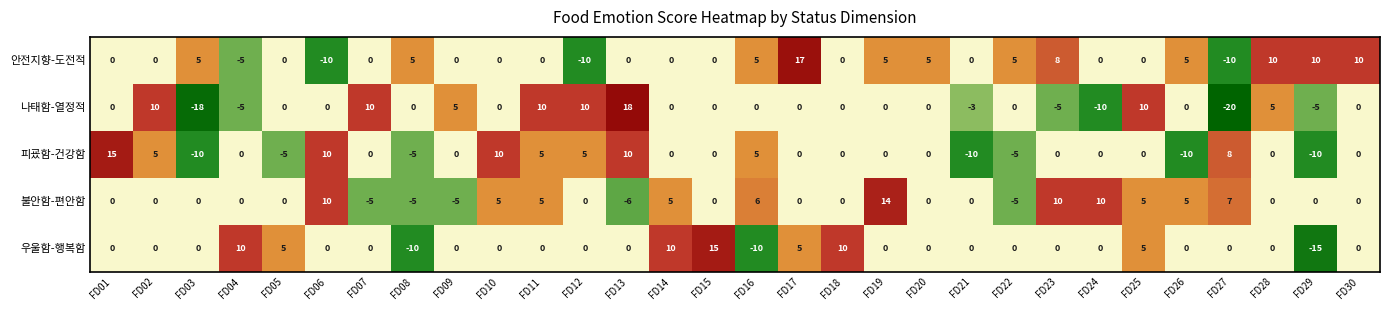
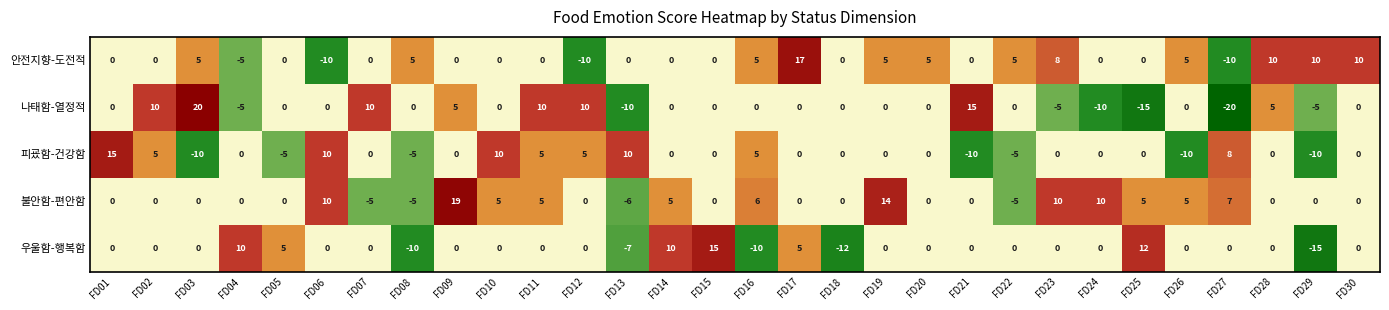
  {
    "안전지향-도전적": {
      "FD01": 0,
      "FD02": 0,
      "FD03": 5,
      "FD04": -5,
      "FD05": 0,
      "FD06": -10,
      "FD07": 0,
      "FD08": 5,
      "FD09": 0,
      "FD10": 0,
      "FD11": 0,
      "FD12": -10,
      "FD13": 0,
      "FD14": 0,
      "FD15": 0,
      "FD16": 5,
      "FD17": 17,
      "FD18": 0,
      "FD19": 5,
      "FD20": 5,
      "FD21": 0,
      "FD22": 5,
      "FD23": 8,
      "FD24": 0,
      "FD25": 0,
      "FD26": 5,
      "FD27": -10,
      "FD28": 10,
      "FD29": 10,
      "FD30": 10
    },
    "나태함-열정적": {
      "FD01": 0,
      "FD02": 10,
-     "FD03": -18,
+     "FD03": 20,
      "FD04": -5,
      "FD05": 0,
      "FD06": 0,
      "FD07": 10,
      "FD08": 0,
      "FD09": 5,
      "FD10": 0,
      "FD11": 10,
      "FD12": 10,
-     "FD13": 18,
+     "FD13": -10,
      "FD14": 0,
      "FD15": 0,
      "FD16": 0,
      "FD17": 0,
      "FD18": 0,
      "FD19": 0,
      "FD20": 0,
-     "FD21": -3,
+     "FD21": 15,
      "FD22": 0,
      "FD23": -5,
      "FD24": -10,
-     "FD25": 10,
+     "FD25": -15,
      "FD26": 0,
      "FD27": -20,
      "FD28": 5,
      "FD29": -5,
      "FD30": 0
    },
    "피굤함-건강함": {
      "FD01": 15,
      "FD02": 5,
      "FD03": -10,
      "FD04": 0,
      "FD05": -5,
      "FD06": 10,
      "FD07": 0,
      "FD08": -5,
      "FD09": 0,
      "FD10": 10,
      "FD11": 5,
      "FD12": 5,
      "FD13": 10,
      "FD14": 0,
      "FD15": 0,
      "FD16": 5,
      "FD17": 0,
      "FD18": 0,
      "FD19": 0,
      "FD20": 0,
      "FD21": -10,
      "FD22": -5,
      "FD23": 0,
      "FD24": 0,
      "FD25": 0,
      "FD26": -10,
      "FD27": 8,
      "FD28": 0,
      "FD29": -10,
      "FD30": 0
    },
    "불안함-편안함": {
      "FD01": 0,
      "FD02": 0,
      "FD03": 0,
      "FD04": 0,
      "FD05": 0,
      "FD06": 10,
      "FD07": -5,
      "FD08": -5,
-     "FD09": -5,
+     "FD09": 19,
      "FD10": 5,
      "FD11": 5,
      "FD12": 0,
      "FD13": -6,
      "FD14": 5,
      "FD15": 0,
      "FD16": 6,
      "FD17": 0,
      "FD18": 0,
      "FD19": 14,
      "FD20": 0,
      "FD21": 0,
      "FD22": -5,
      "FD23": 10,
      "FD24": 10,
      "FD25": 5,
      "FD26": 5,
      "FD27": 7,
      "FD28": 0,
      "FD29": 0,
      "FD30": 0
    },
    "우울함-행복함": {
      "FD01": 0,
      "FD02": 0,
      "FD03": 0,
      "FD04": 10,
      "FD05": 5,
      "FD06": 0,
      "FD07": 0,
      "FD08": -10,
      "FD09": 0,
      "FD10": 0,
      "FD11": 0,
      "FD12": 0,
-     "FD13": 0,
+     "FD13": -7,
      "FD14": 10,
      "FD15": 15,
      "FD16": -10,
      "FD17": 5,
-     "FD18": 10,
+     "FD18": -12,
      "FD19": 0,
      "FD20": 0,
      "FD21": 0,
      "FD22": 0,
      "FD23": 0,
      "FD24": 0,
-     "FD25": 5,
+     "FD25": 12,
      "FD26": 0,
      "FD27": 0,
      "FD28": 0,
      "FD29": -15,
      "FD30": 0
    }
  }
